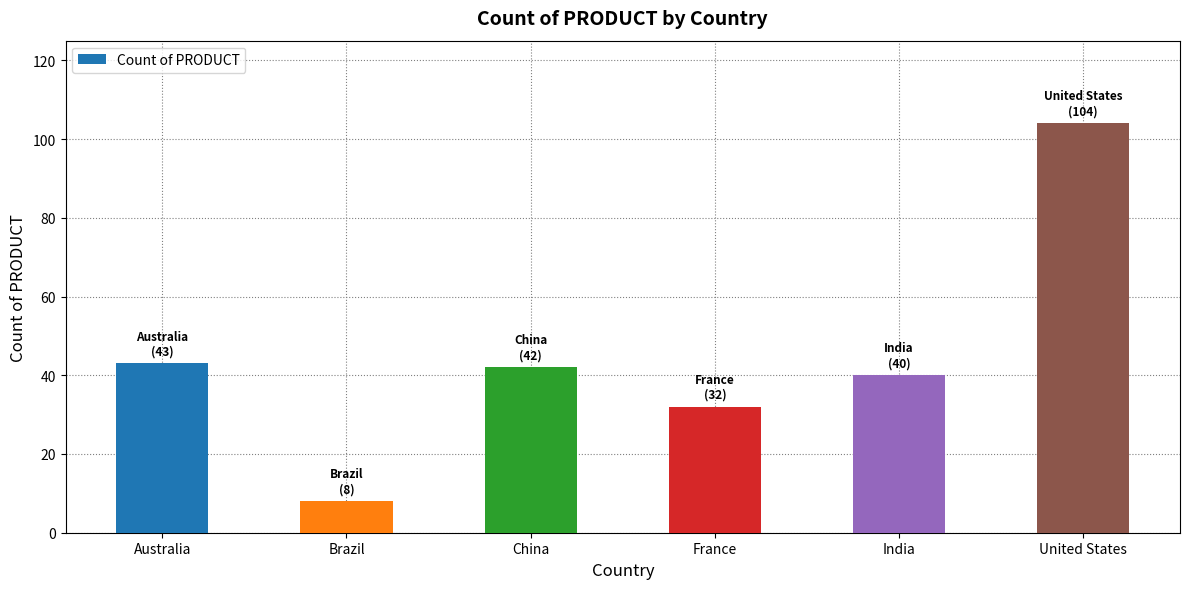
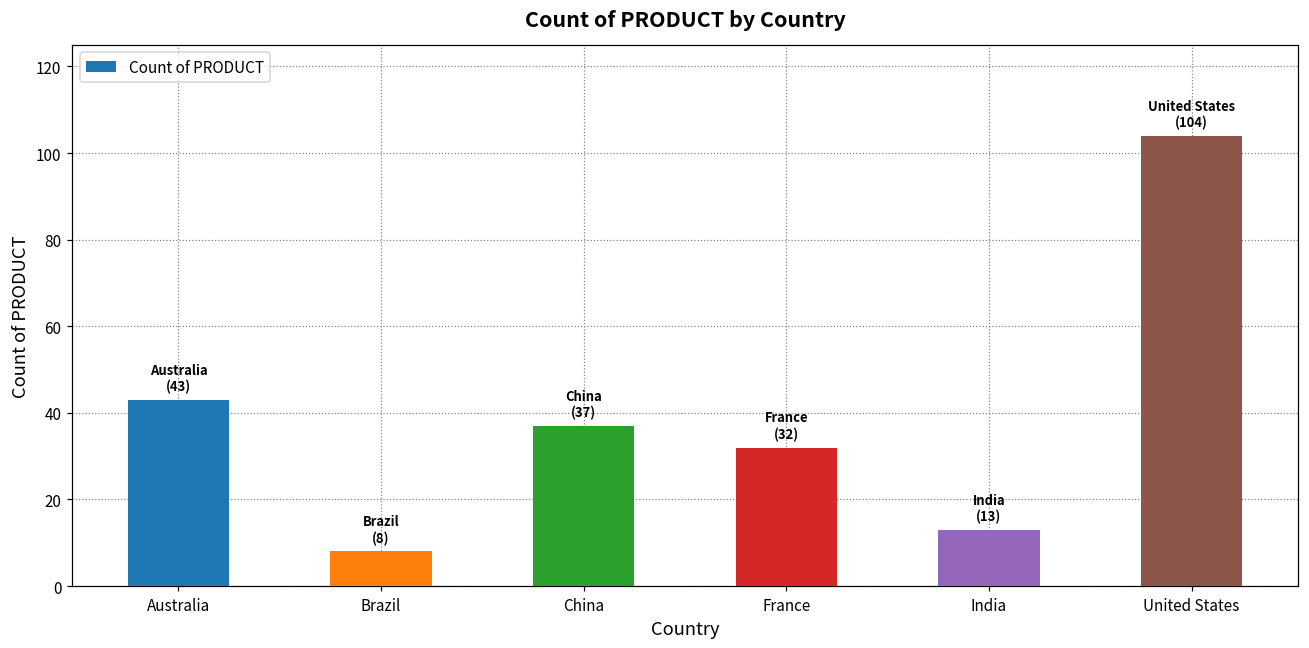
  {
    "Australia": "(43)",
    "Brazil": "(8)",
-   "China": "(42)",
+   "China": "(37)",
    "France": "(32)",
-   "India": "(40)",
+   "India": "(13)",
    "United States": "(104)"
  }
